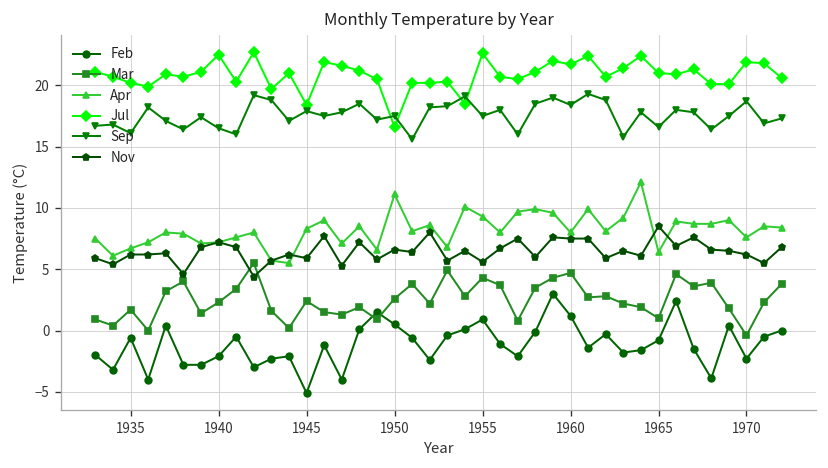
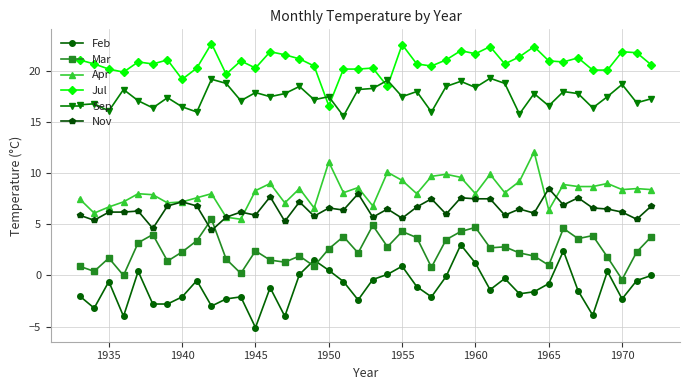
  {
    "Apr": {
      "1935": 6.7,
      "1945": 8.3,
      "1950": 11.1,
      "1955": 9.3,
      "1960": 8.0,
      "1965": 6.4,
-     "1970": 7.6
+     "1970": 8.4
    },
    "Jul": {
      "1935": 20.2,
-     "1940": 22.5,
-     "1945": 18.4,
+     "1940": 19.2,
+     "1945": 20.3,
      "1950": 16.6,
      "1955": 22.6,
      "1960": 21.7,
      "1965": 21.0,
      "1970": 21.9
    }
  }
